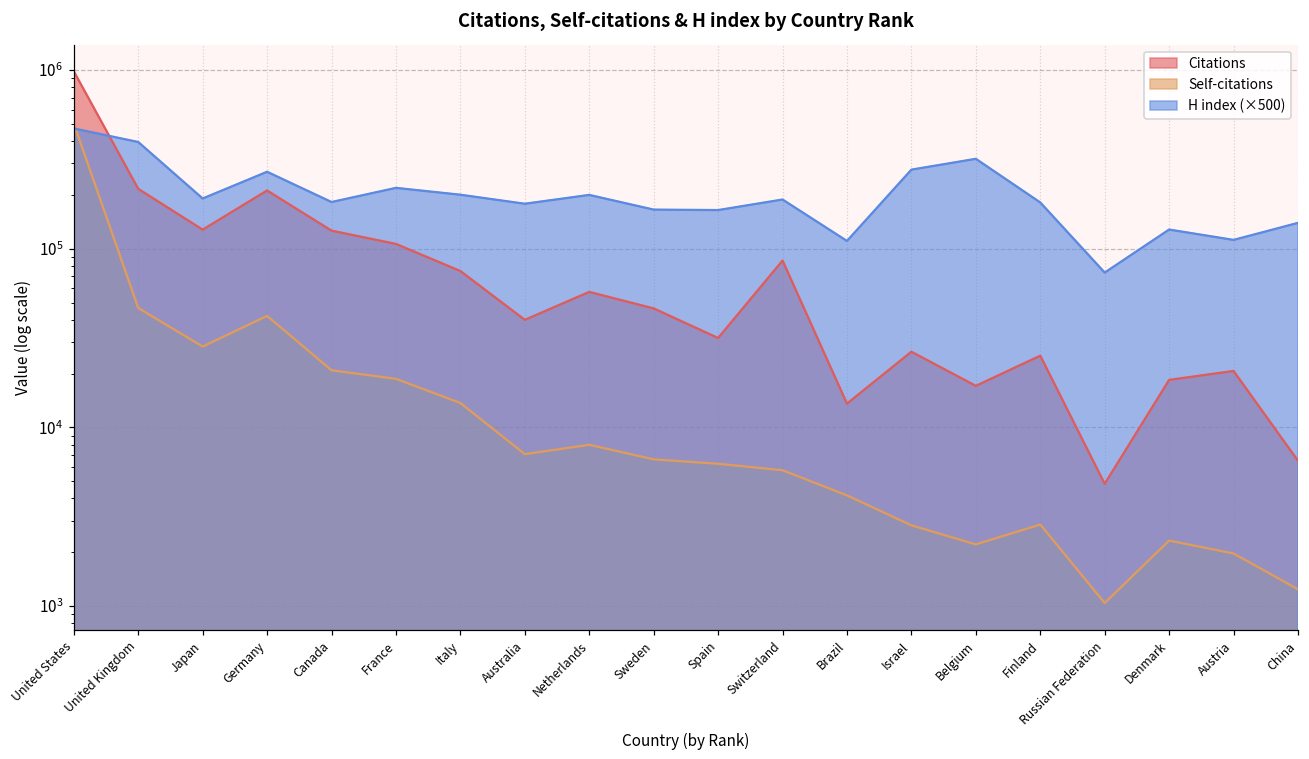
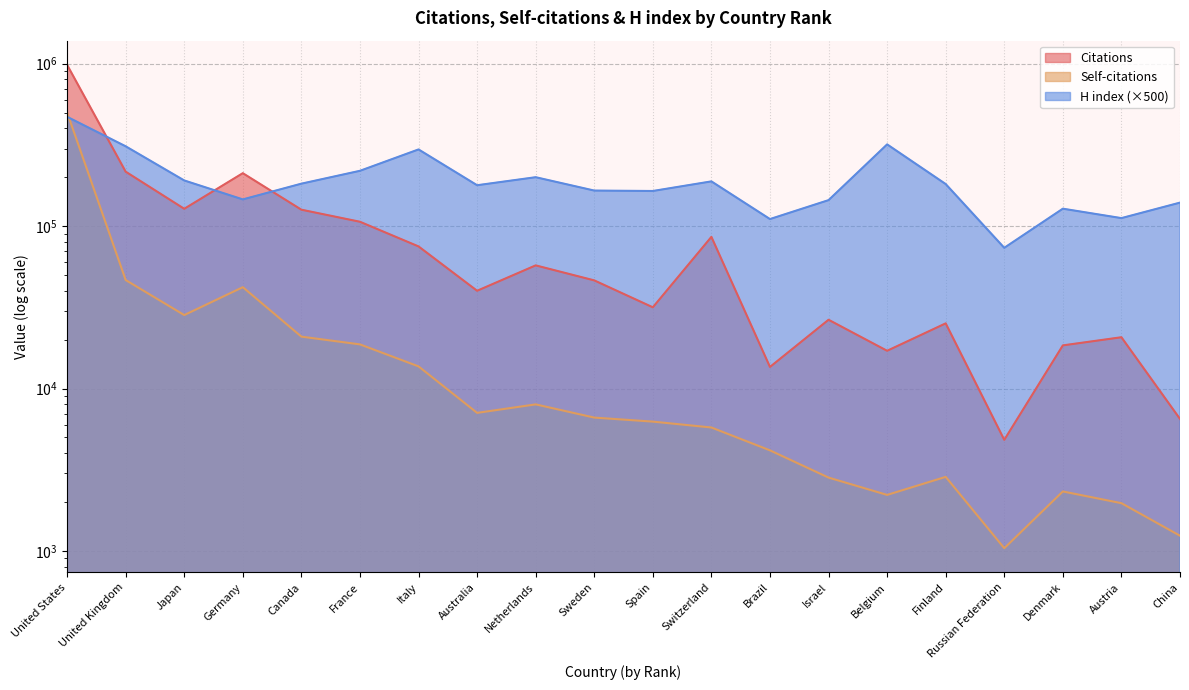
  {
    "H index (×500)": {
      "United States": 470000,
-     "United Kingdom": 400000,
+     "United Kingdom": 310000,
      "Japan": 190000,
-     "Germany": 270000,
+     "Germany": 150000,
      "Canada": 180000,
      "France": 220000,
-     "Italy": 200000,
+     "Italy": 300000,
      "Australia": 180000,
      "Netherlands": 200000,
      "Sweden": 170000,
      "Spain": 160000,
      "Switzerland": 190000,
      "Brazil": 110000,
-     "Israel": 280000,
+     "Israel": 140000,
      "Belgium": 320000,
      "Finland": 180000,
      "Russian Federation": 70000,
      "Denmark": 130000,
      "Austria": 110000,
      "China": 140000
    }
  }
